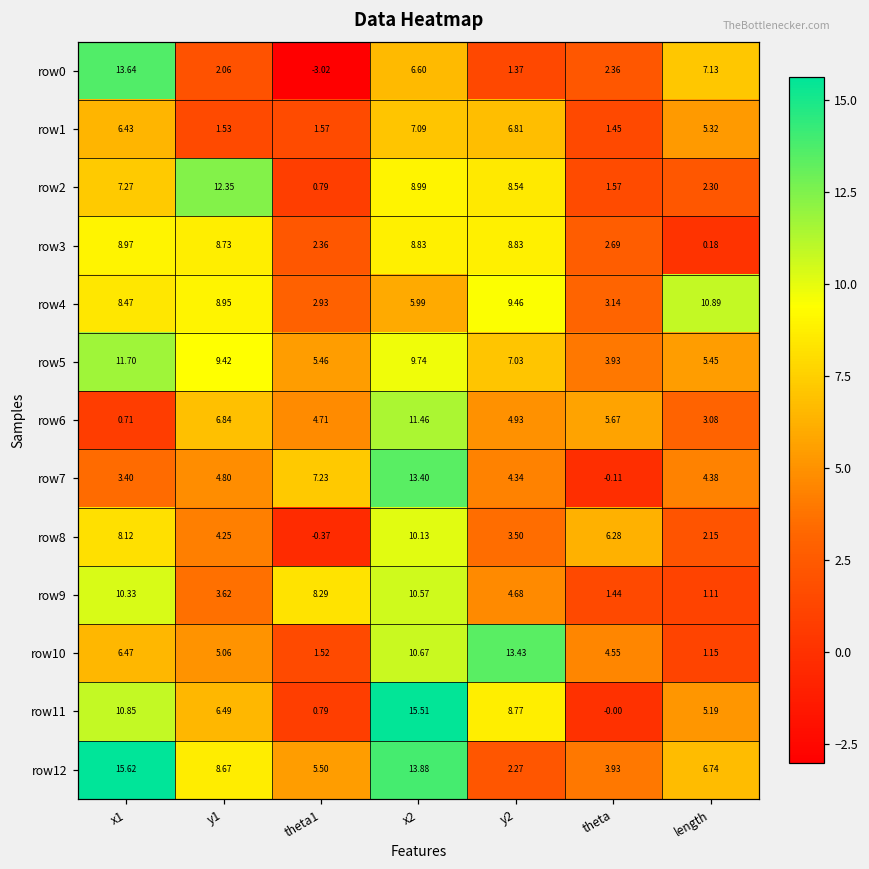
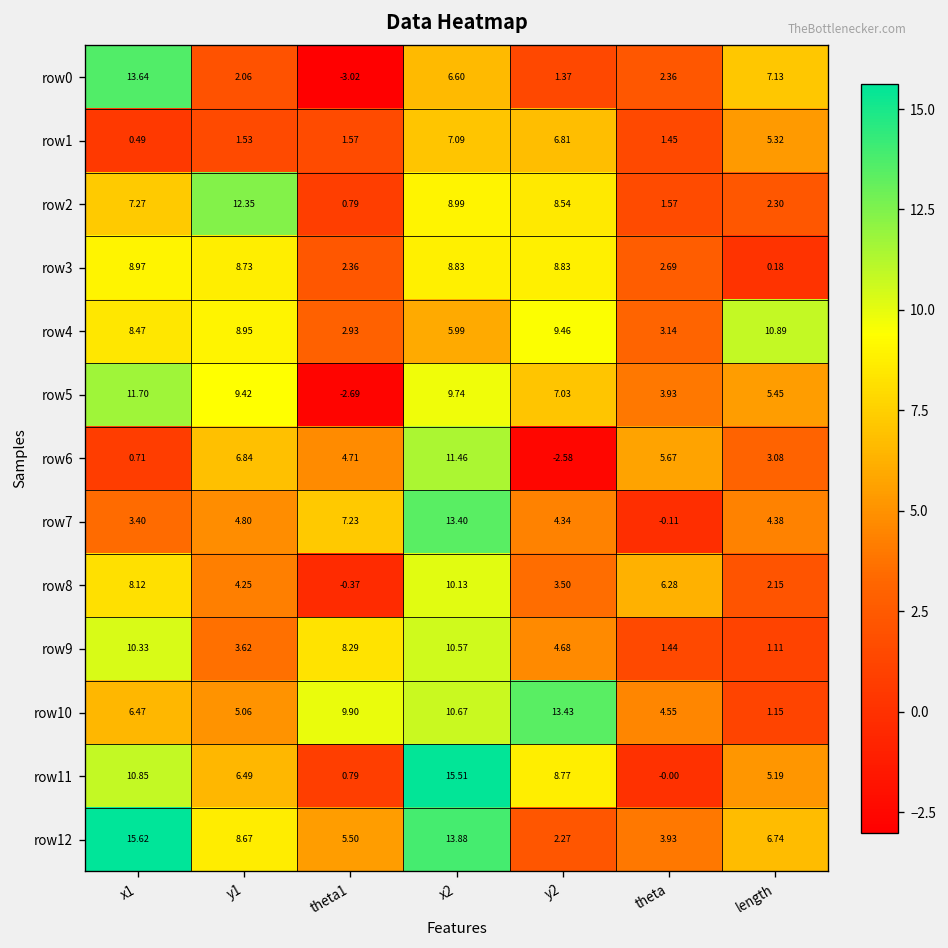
  {
    "row0": {
      "x1": 13.64,
      "y1": 2.06,
      "theta1": -3.02,
      "x2": 6.60,
      "y2": 1.37,
      "theta": 2.36,
      "length": 7.13
    },
    "row1": {
-     "x1": 6.43,
+     "x1": 0.49,
      "y1": 1.53,
      "theta1": 1.57,
      "x2": 7.09,
      "y2": 6.81,
      "theta": 1.45,
      "length": 5.32
    },
    "row2": {
      "x1": 7.27,
      "y1": 12.35,
      "theta1": 0.79,
      "x2": 8.99,
      "y2": 8.54,
      "theta": 1.57,
      "length": 2.30
    },
    "row3": {
      "x1": 8.97,
      "y1": 8.73,
      "theta1": 2.36,
      "x2": 8.83,
      "y2": 8.83,
      "theta": 2.69,
      "length": 0.18
    },
    "row4": {
      "x1": 8.47,
      "y1": 8.95,
      "theta1": 2.93,
      "x2": 5.99,
      "y2": 9.46,
      "theta": 3.14,
      "length": 10.89
    },
    "row5": {
      "x1": 11.70,
      "y1": 9.42,
-     "theta1": 5.46,
+     "theta1": -2.69,
      "x2": 9.74,
      "y2": 7.03,
      "theta": 3.93,
      "length": 5.45
    },
    "row6": {
      "x1": 0.71,
      "y1": 6.84,
      "theta1": 4.71,
      "x2": 11.46,
-     "y2": 4.93,
+     "y2": -2.58,
      "theta": 5.67,
      "length": 3.08
    },
    "row7": {
      "x1": 3.40,
      "y1": 4.80,
      "theta1": 7.23,
      "x2": 13.40,
      "y2": 4.34,
      "theta": -0.11,
      "length": 4.38
    },
    "row8": {
      "x1": 8.12,
      "y1": 4.25,
      "theta1": -0.37,
      "x2": 10.13,
      "y2": 3.50,
      "theta": 6.28,
      "length": 2.15
    },
    "row9": {
      "x1": 10.33,
      "y1": 3.62,
      "theta1": 8.29,
      "x2": 10.57,
      "y2": 4.68,
      "theta": 1.44,
      "length": 1.11
    },
    "row10": {
      "x1": 6.47,
      "y1": 5.06,
-     "theta1": 1.52,
+     "theta1": 9.90,
      "x2": 10.67,
      "y2": 13.43,
      "theta": 4.55,
      "length": 1.15
    },
    "row11": {
      "x1": 10.85,
      "y1": 6.49,
      "theta1": 0.79,
      "x2": 15.51,
      "y2": 8.77,
      "theta": -0.00,
      "length": 5.19
    },
    "row12": {
      "x1": 15.62,
      "y1": 8.67,
      "theta1": 5.50,
      "x2": 13.88,
      "y2": 2.27,
      "theta": 3.93,
      "length": 6.74
    }
  }
